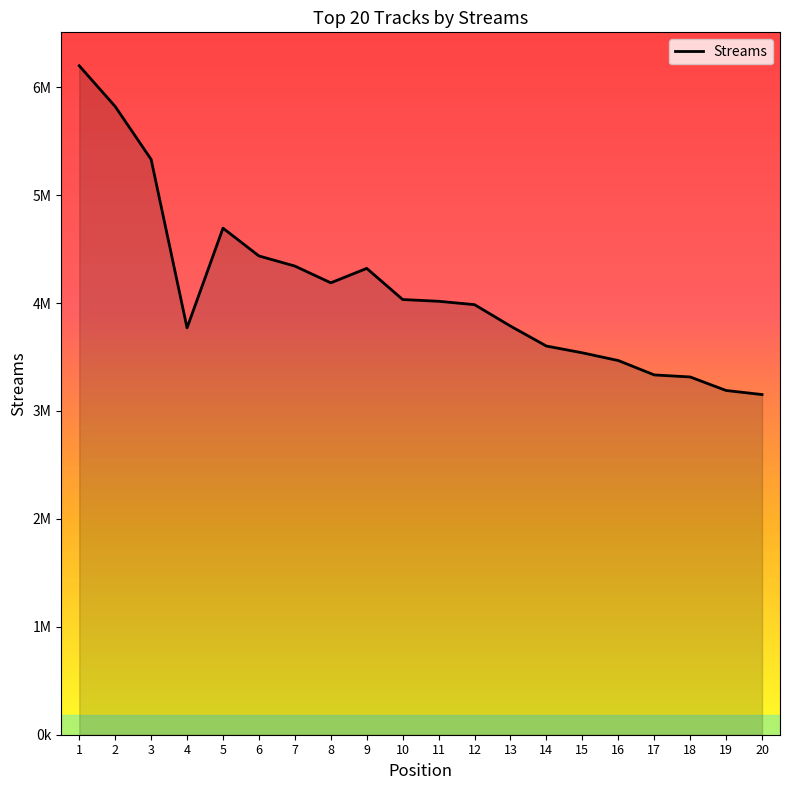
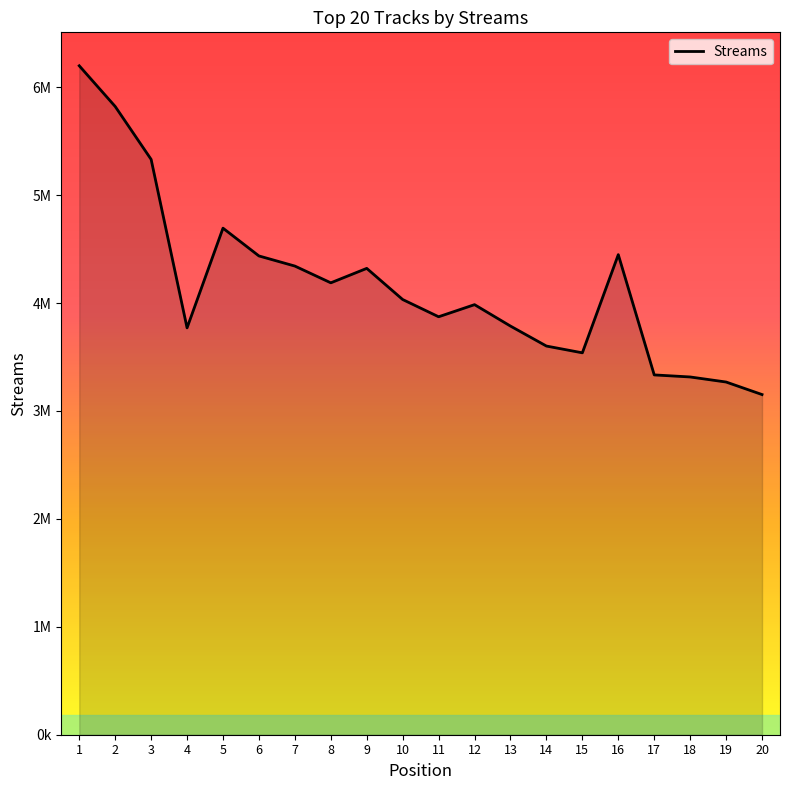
  {
    "1": 6200000,
    "2": 5820000,
    "3": 5330000,
    "4": 3770000,
    "5": 4690000,
    "6": 4440000,
    "7": 4340000,
    "8": 4190000,
    "9": 4320000,
    "10": 4030000,
-   "11": 4020000,
+   "11": 3870000,
    "12": 3990000,
    "13": 3790000,
    "14": 3600000,
    "15": 3540000,
-   "16": 3470000,
+   "16": 4450000,
    "17": 3330000,
    "18": 3320000,
-   "19": 3190000,
+   "19": 3270000,
    "20": 3150000
  }
